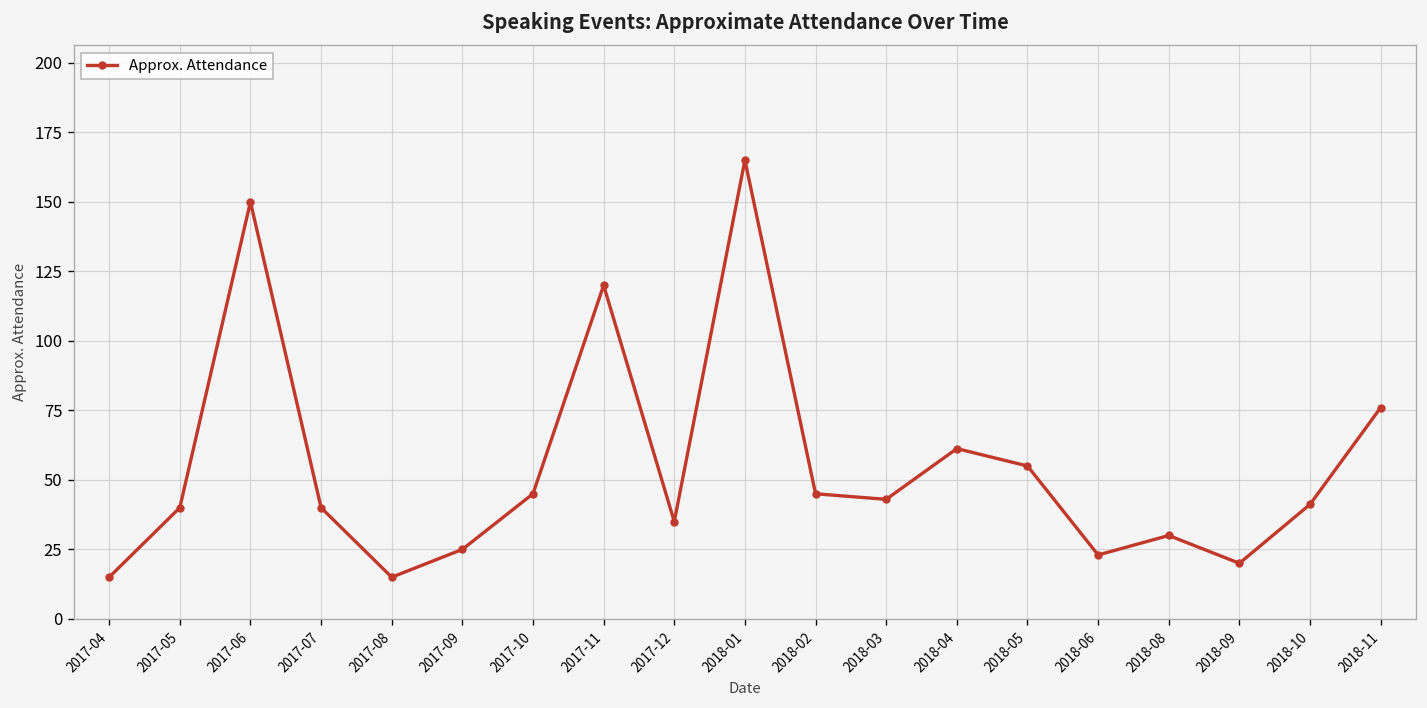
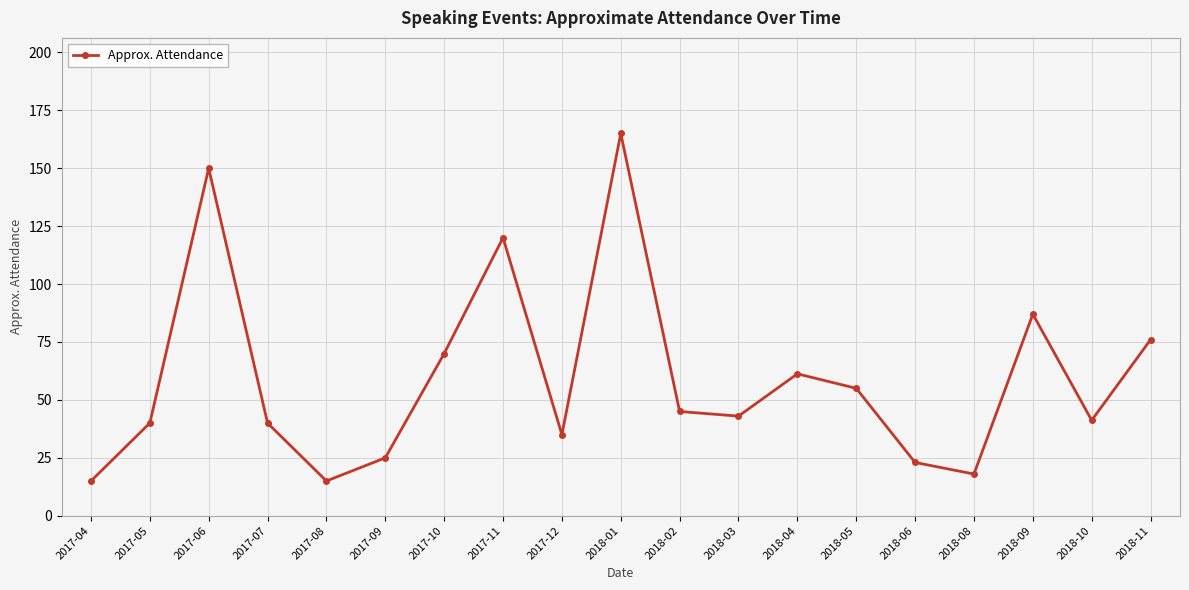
  {
    "2017-04": 15,
    "2017-05": 40,
    "2017-06": 150,
    "2017-07": 40,
    "2017-08": 15,
    "2017-09": 25,
-   "2017-10": 45,
+   "2017-10": 70,
    "2017-11": 120,
    "2017-12": 35,
    "2018-01": 165,
    "2018-02": 45,
    "2018-03": 43,
    "2018-04": 61,
    "2018-05": 55,
    "2018-06": 23,
-   "2018-08": 30,
-   "2018-09": 20,
+   "2018-08": 18,
+   "2018-09": 87,
    "2018-10": 41,
    "2018-11": 76
  }
